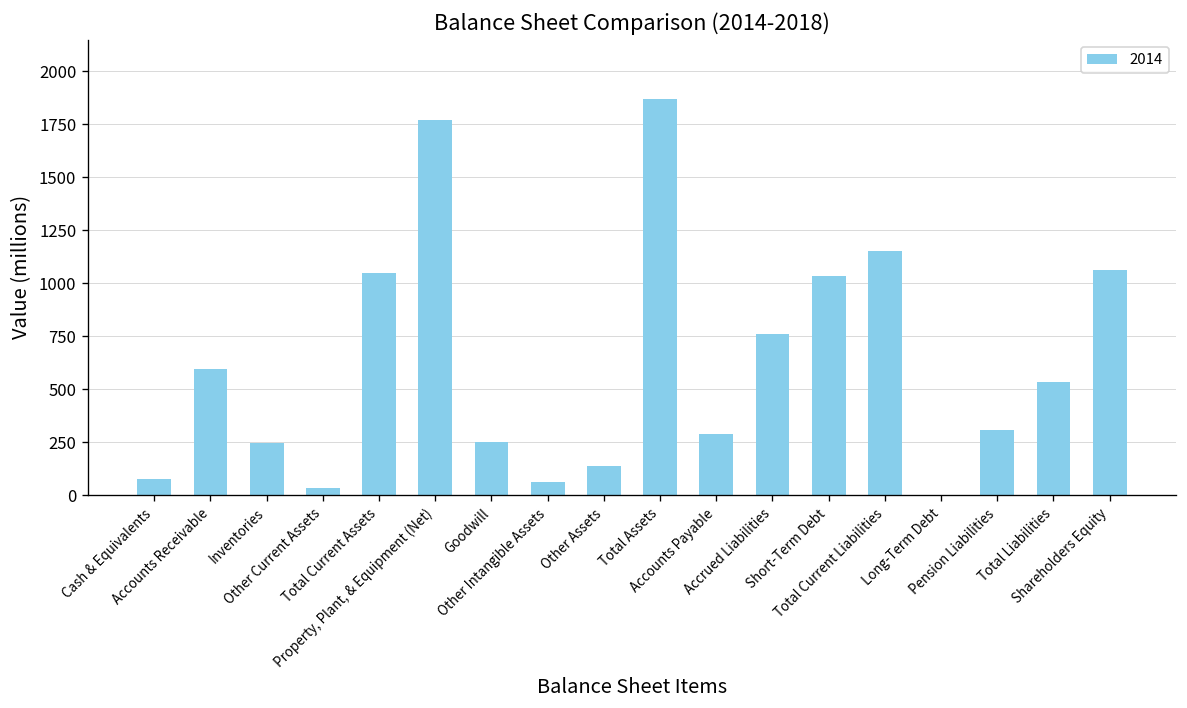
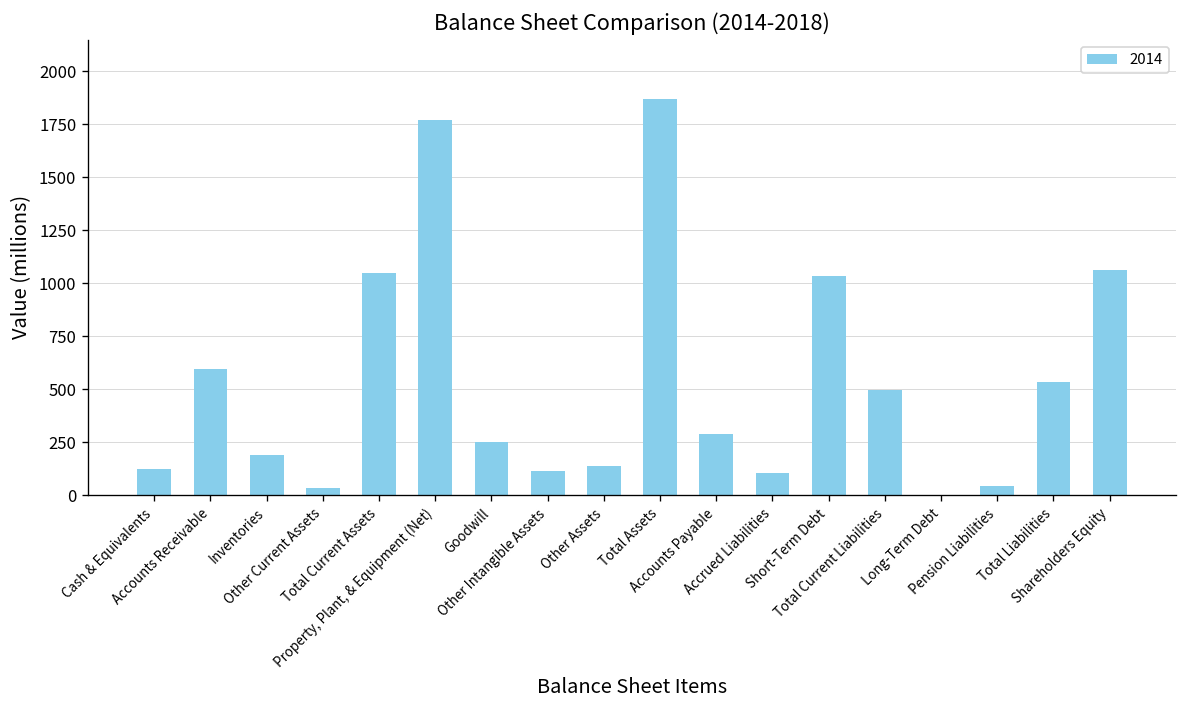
  {
-   "Cash & Equivalents": 80,
+   "Cash & Equivalents": 130,
    "Accounts Receivable": 600,
-   "Inventories": 250,
+   "Inventories": 190,
    "Other Current Assets": 40,
    "Total Current Assets": 1050,
    "Property, Plant, & Equipment (Net)": 1770,
    "Goodwill": 250,
-   "Other Intangible Assets": 60,
+   "Other Intangible Assets": 110,
    "Other Assets": 140,
    "Total Assets": 1870,
    "Accounts Payable": 290,
-   "Accrued Liabilities": 760,
+   "Accrued Liabilities": 100,
    "Short-Term Debt": 1030,
-   "Total Current Liabilities": 1150,
+   "Total Current Liabilities": 500,
    "Long-Term Debt": 0,
-   "Pension Liabilities": 310,
+   "Pension Liabilities": 50,
    "Total Liabilities": 530,
    "Shareholders Equity": 1060
  }
